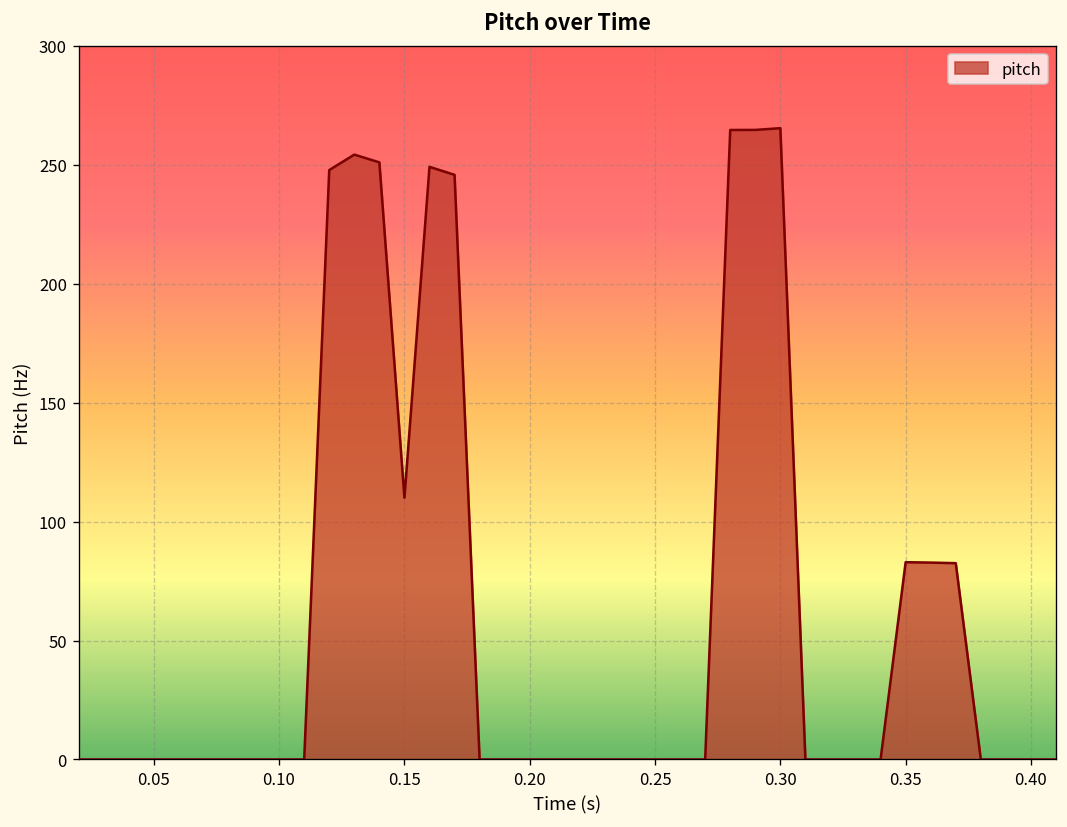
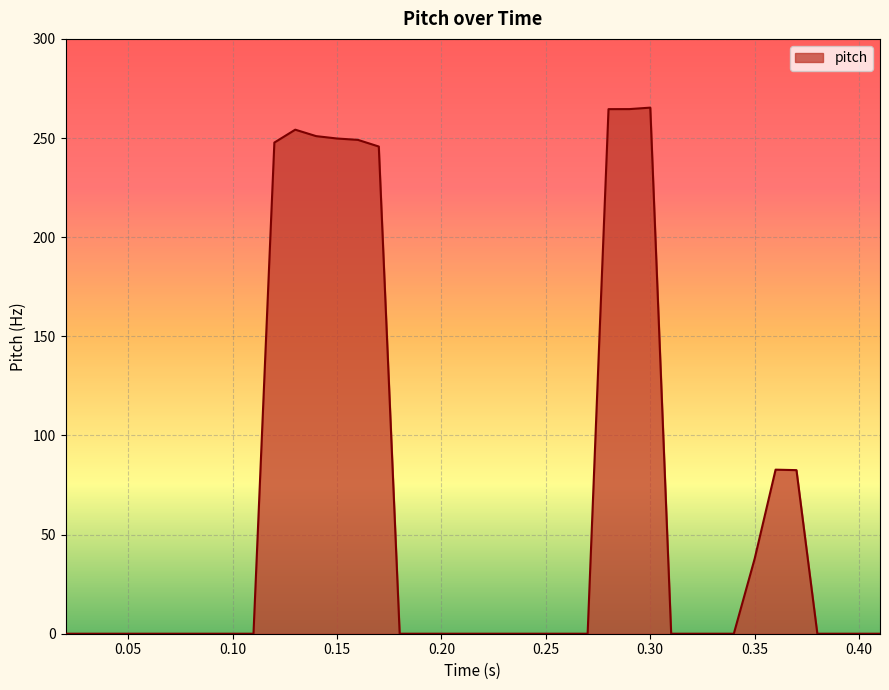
  {
    "0.05": 0,
    "0.10": 0,
-   "0.15": 110,
+   "0.15": 250,
    "0.20": 0,
    "0.25": 0,
    "0.30": 265,
-   "0.35": 83,
+   "0.35": 38,
    "0.40": 0
  }
